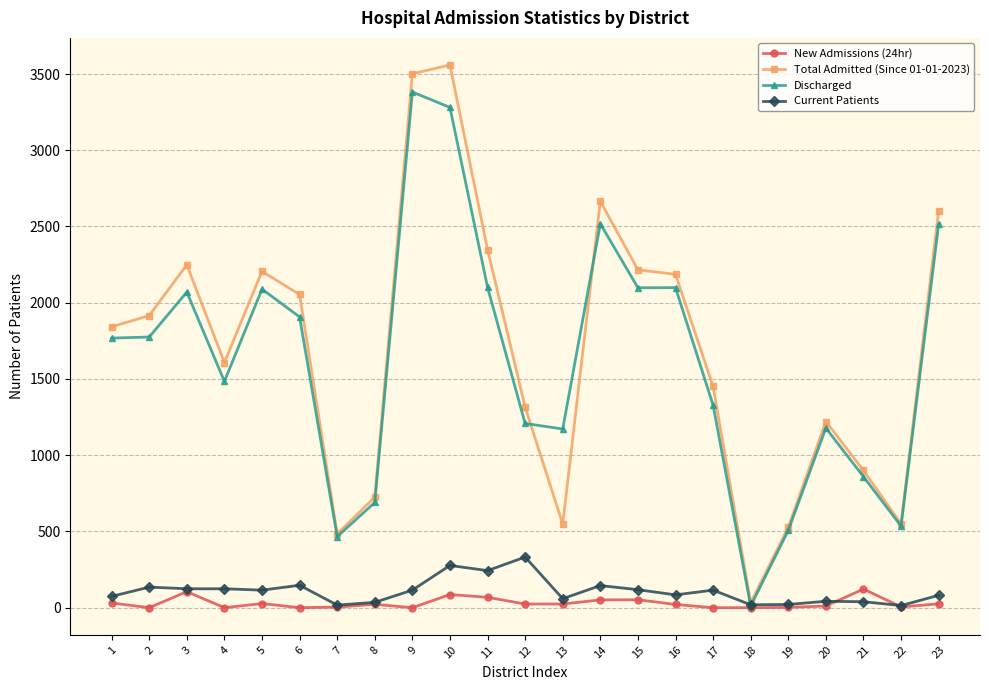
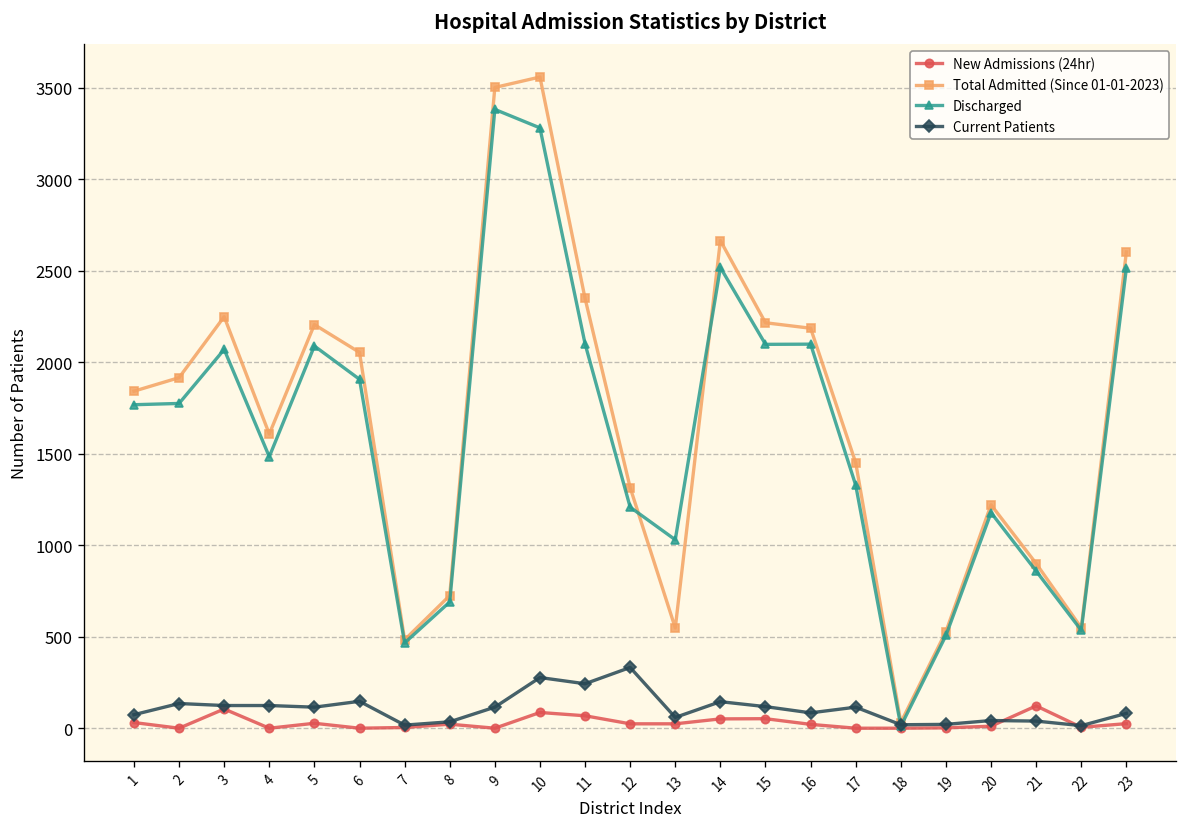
  {
    "New Admissions (24hr)": {
      "1": 30,
      "2": 0,
      "3": 110,
      "4": 0,
      "5": 30,
      "6": 0,
      "9": 0,
      "10": 90,
      "11": 70,
      "12": 20,
      "13": 20,
      "14": 50,
      "15": 50,
      "16": 20,
      "17": 0,
      "19": 0,
      "20": 10,
      "21": 120,
      "23": 30
    },
    "Total Admitted (Since 01-01-2023)": {
      "1": 1840,
      "2": 1920,
      "3": 2250,
      "4": 1610,
      "5": 2210,
      "6": 2050,
      "7": 480,
      "8": 730,
      "9": 3500,
      "10": 3560,
      "11": 2350,
      "12": 1320,
      "13": 550,
      "14": 2670,
      "15": 2220,
      "16": 2190,
      "17": 1450,
      "19": 530,
      "20": 1220,
      "21": 900,
      "23": 2600
    },
    "Discharged": {
      "1": 1770,
      "2": 1780,
      "3": 2070,
      "4": 1480,
      "5": 2090,
      "6": 1910,
      "7": 470,
      "8": 690,
      "9": 3380,
      "10": 3280,
      "11": 2100,
      "12": 1210,
-     "13": 1170,
+     "13": 1030,
      "14": 2520,
      "15": 2100,
      "16": 2100,
      "17": 1330,
      "19": 510,
      "20": 1180,
      "21": 860,
      "23": 2510
    },
    "Current Patients": {
      "1": 70,
      "2": 140,
      "3": 120,
      "4": 120,
      "5": 120,
      "6": 150,
      "9": 120,
      "10": 280,
      "11": 240,
      "12": 330,
      "13": 60,
      "14": 150,
      "15": 120,
      "16": 80,
      "17": 120,
      "19": 20,
      "20": 40,
      "21": 40,
      "23": 80
    }
  }
